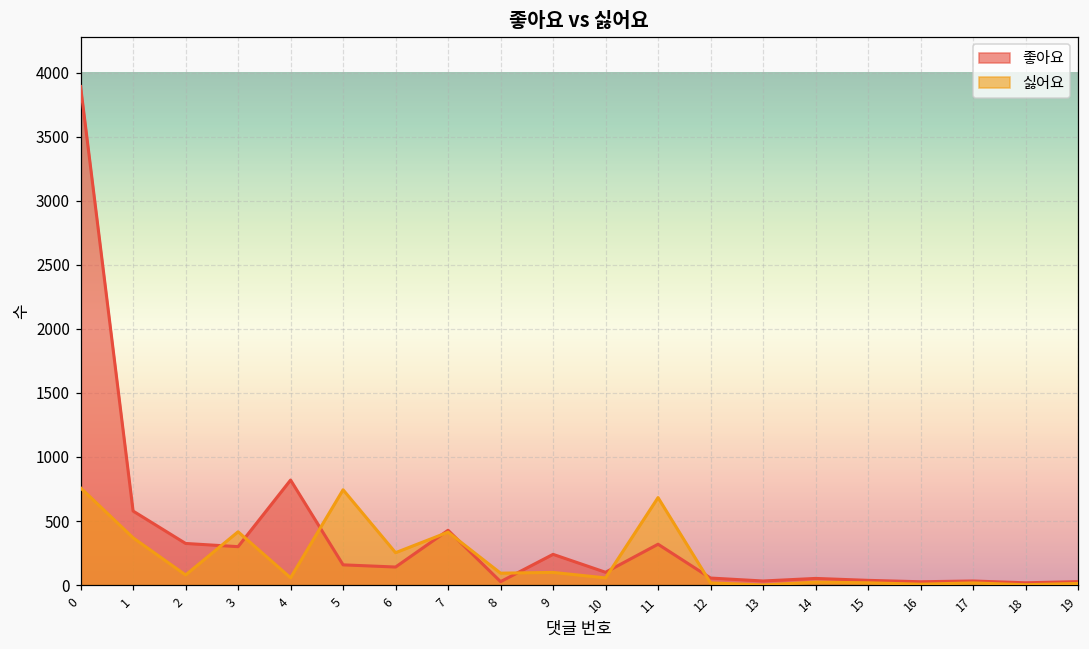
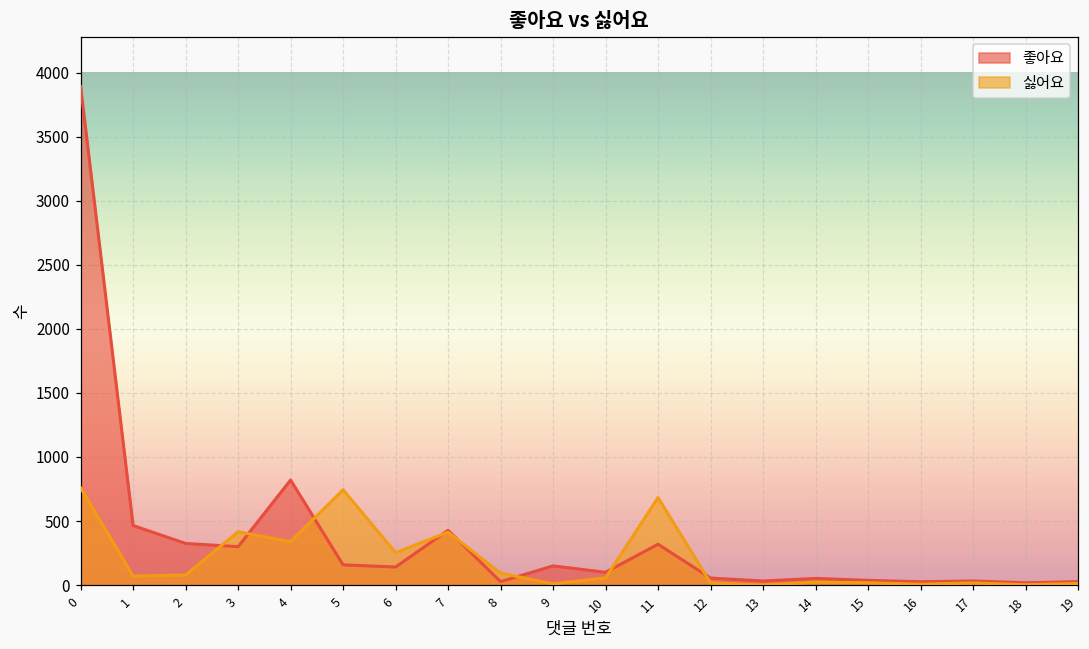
  {
    "좋아요": {
      "0": 3890,
-     "1": 580,
+     "1": 470,
      "2": 330,
      "3": 300,
      "4": 820,
      "5": 160,
      "6": 140,
      "8": 30,
-     "9": 240,
+     "9": 150,
      "10": 100,
      "11": 320,
      "12": 60,
      "13": 30,
      "14": 50
    },
    "싫어요": {
      "0": 760,
-     "1": 370,
+     "1": 70,
      "2": 80,
      "3": 420,
-     "4": 60,
+     "4": 340,
      "5": 740,
      "6": 250,
      "8": 90,
-     "9": 100,
+     "9": 10,
      "10": 60,
      "11": 680,
      "12": 20,
      "13": 0,
      "14": 20
    }
  }
